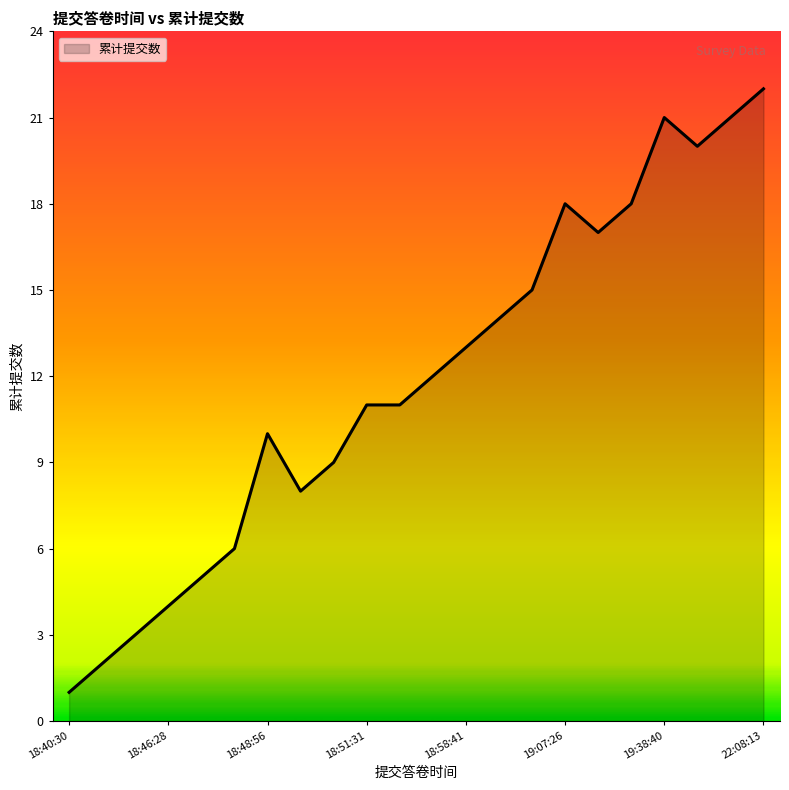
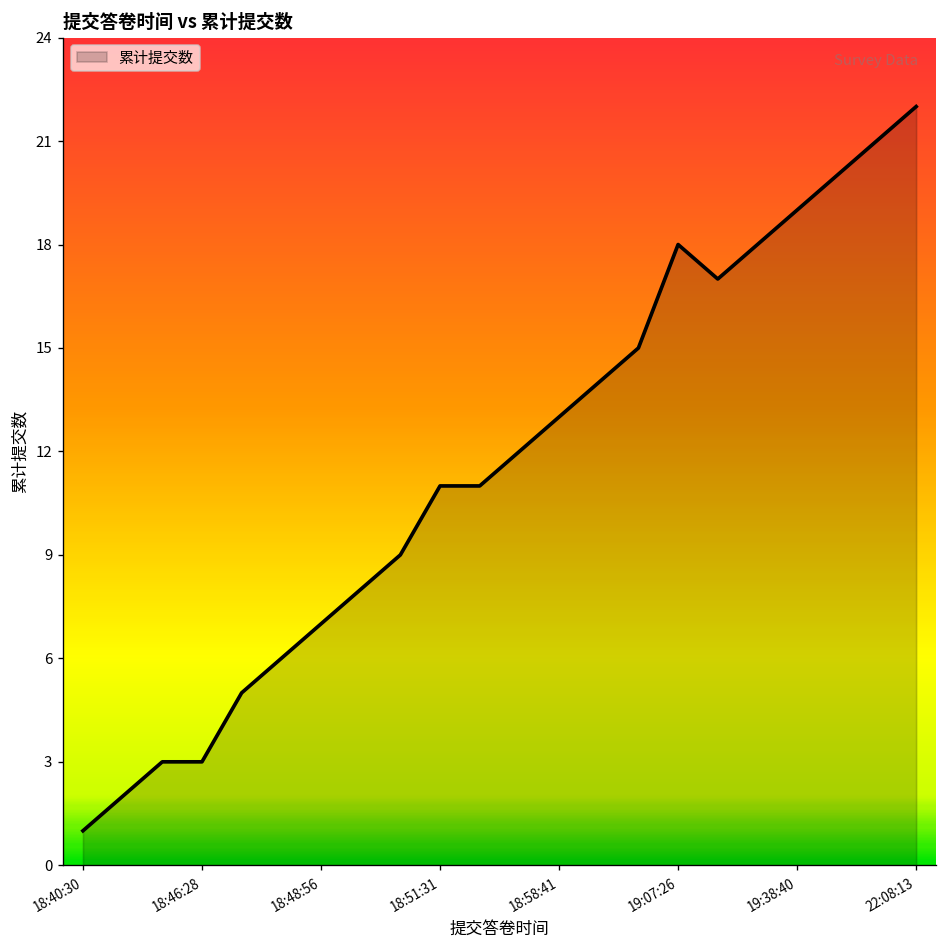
  {
    "18:40:30": 1,
-   "18:46:28": 4,
-   "18:48:56": 10,
+   "18:46:28": 3,
+   "18:48:56": 7,
    "18:51:31": 11,
    "18:58:41": 13,
    "19:07:26": 18,
-   "19:38:40": 21,
+   "19:38:40": 19,
    "22:08:13": 22
  }
